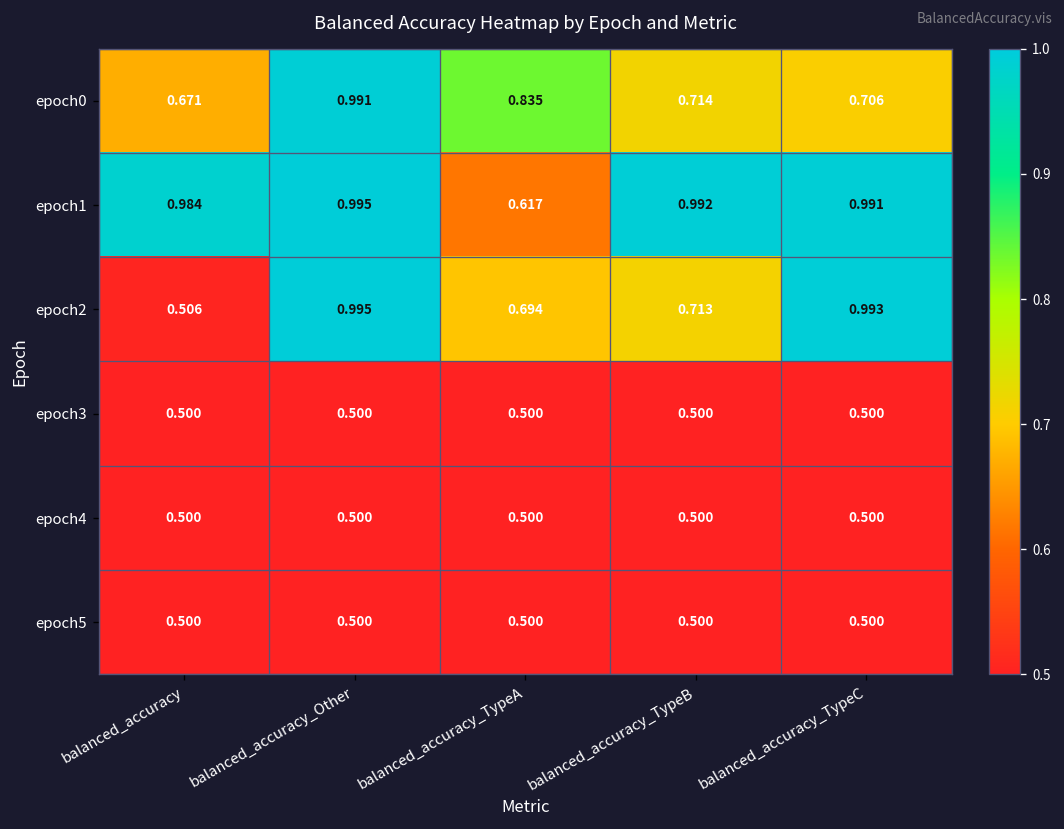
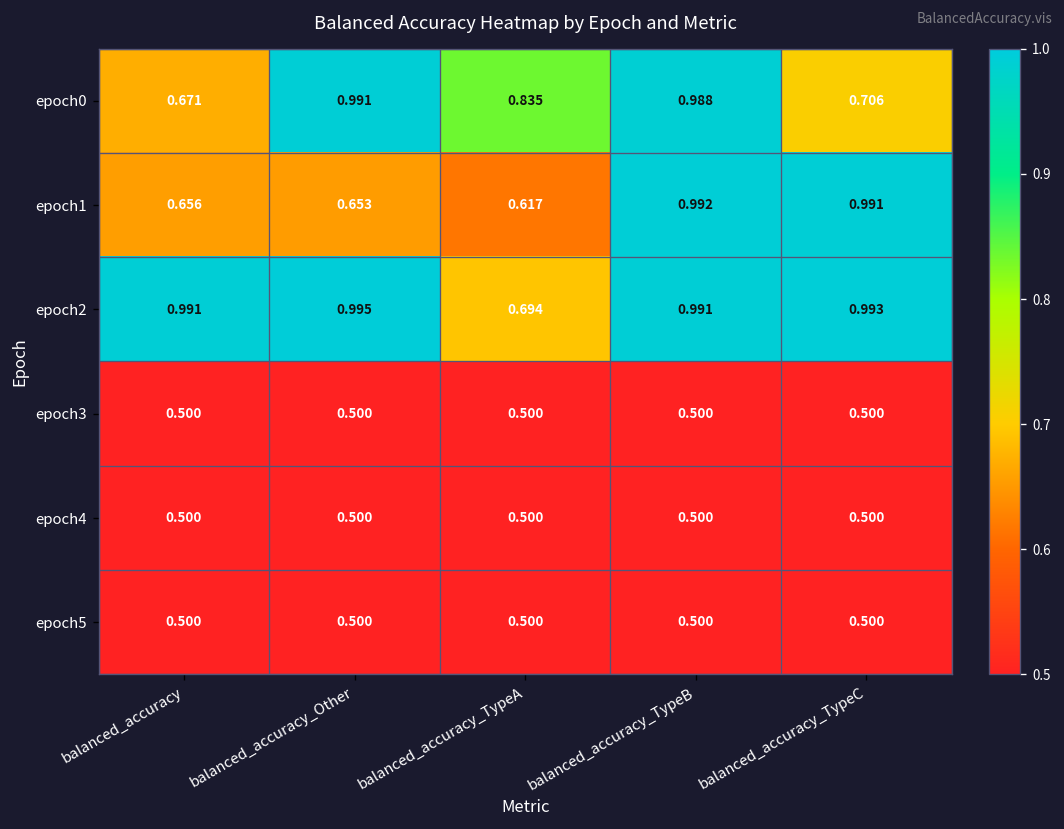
  {
    "epoch0": {
      "balanced_accuracy": 0.671,
      "balanced_accuracy_Other": 0.991,
      "balanced_accuracy_TypeA": 0.835,
-     "balanced_accuracy_TypeB": 0.714,
+     "balanced_accuracy_TypeB": 0.988,
      "balanced_accuracy_TypeC": 0.706
    },
    "epoch1": {
-     "balanced_accuracy": 0.984,
-     "balanced_accuracy_Other": 0.995,
+     "balanced_accuracy": 0.656,
+     "balanced_accuracy_Other": 0.653,
      "balanced_accuracy_TypeA": 0.617,
      "balanced_accuracy_TypeB": 0.992,
      "balanced_accuracy_TypeC": 0.991
    },
    "epoch2": {
-     "balanced_accuracy": 0.506,
+     "balanced_accuracy": 0.991,
      "balanced_accuracy_Other": 0.995,
      "balanced_accuracy_TypeA": 0.694,
-     "balanced_accuracy_TypeB": 0.713,
+     "balanced_accuracy_TypeB": 0.991,
      "balanced_accuracy_TypeC": 0.993
    },
    "epoch3": {
      "balanced_accuracy": 0.500,
      "balanced_accuracy_Other": 0.500,
      "balanced_accuracy_TypeA": 0.500,
      "balanced_accuracy_TypeB": 0.500,
      "balanced_accuracy_TypeC": 0.500
    },
    "epoch4": {
      "balanced_accuracy": 0.500,
      "balanced_accuracy_Other": 0.500,
      "balanced_accuracy_TypeA": 0.500,
      "balanced_accuracy_TypeB": 0.500,
      "balanced_accuracy_TypeC": 0.500
    },
    "epoch5": {
      "balanced_accuracy": 0.500,
      "balanced_accuracy_Other": 0.500,
      "balanced_accuracy_TypeA": 0.500,
      "balanced_accuracy_TypeB": 0.500,
      "balanced_accuracy_TypeC": 0.500
    }
  }
